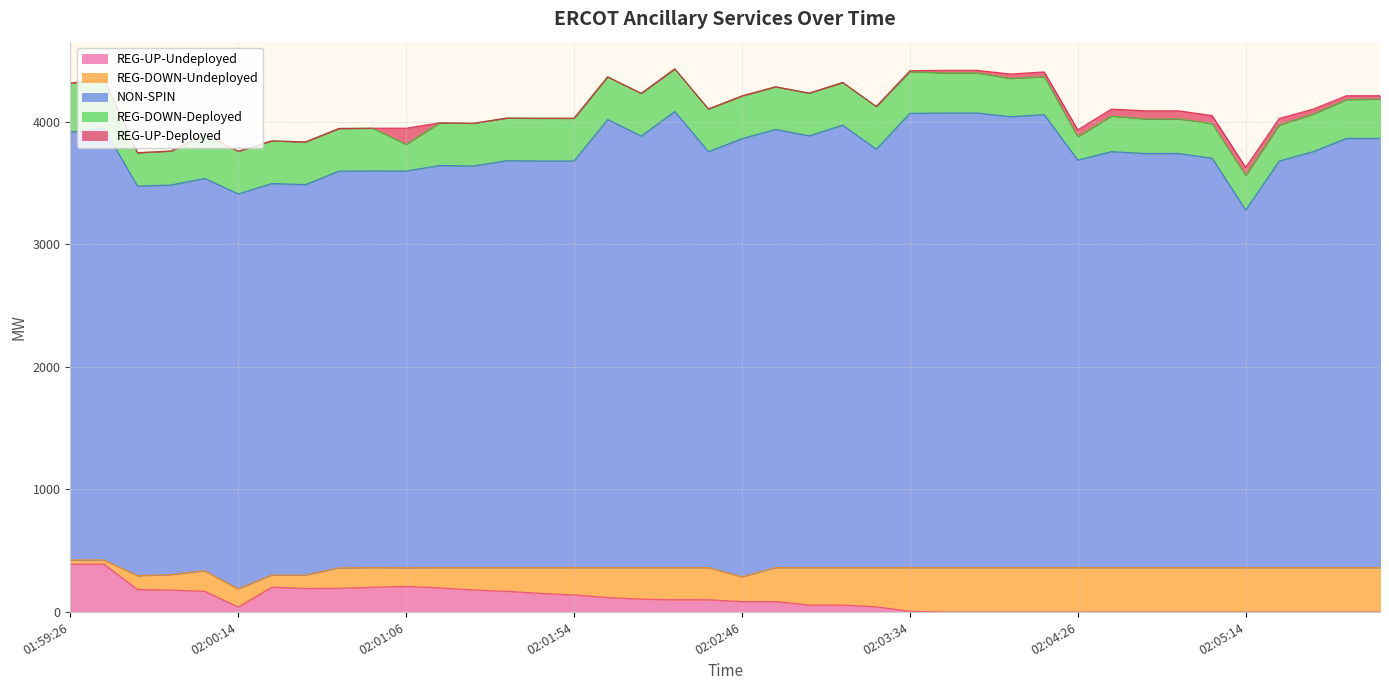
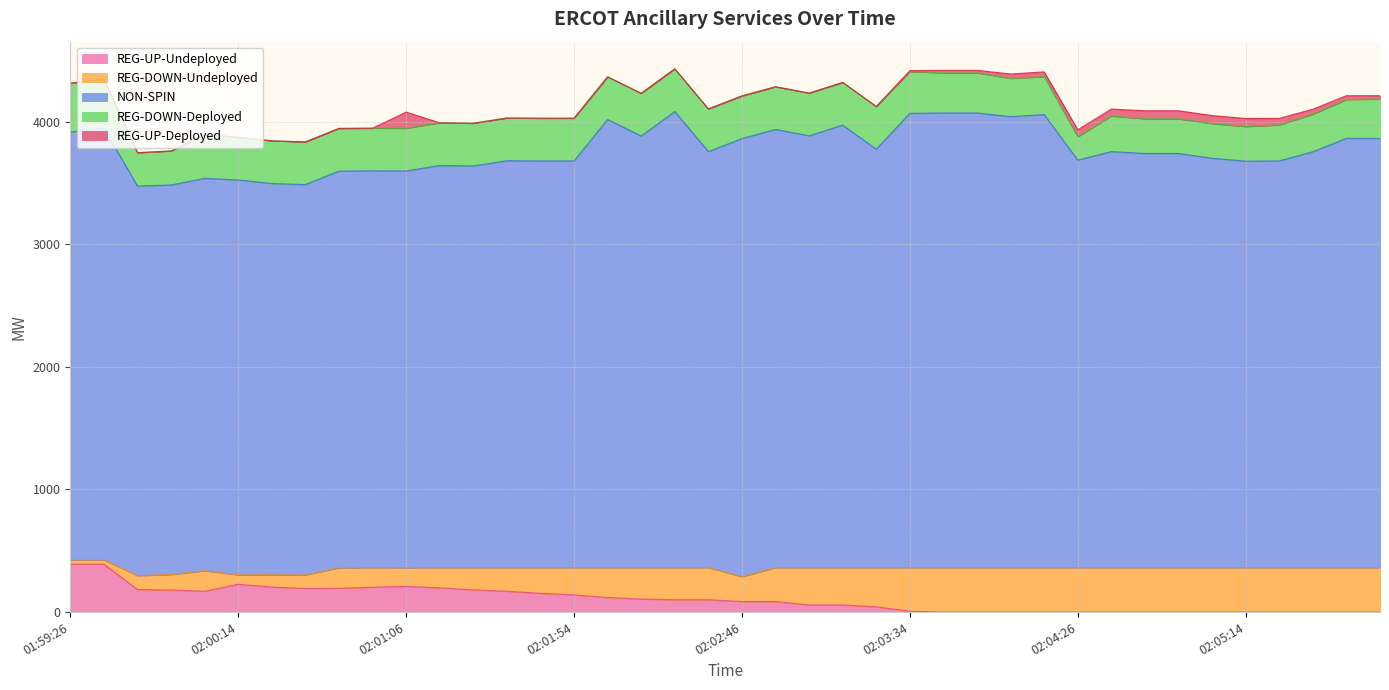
  {
    "REG-UP-Undeployed": {
      "01:59:26": 390,
-     "02:00:14": 40,
+     "02:00:14": 230,
      "02:01:06": 210,
      "02:01:54": 140,
      "02:02:46": 90,
      "02:03:34": 10,
      "02:04:26": 0,
      "02:05:14": 0
    },
    "REG-DOWN-Undeployed": {
      "01:59:26": 40,
-     "02:00:14": 150,
+     "02:00:14": 80,
      "02:01:06": 150,
      "02:01:54": 220,
      "02:02:46": 200,
      "02:03:34": 360,
      "02:04:26": 360,
      "02:05:14": 360
    },
    "NON-SPIN": {
      "01:59:26": 3490,
      "02:00:14": 3220,
      "02:01:06": 3240,
      "02:01:54": 3320,
      "02:02:46": 3570,
      "02:03:34": 3700,
      "02:04:26": 3320,
-     "02:05:14": 2920
+     "02:05:14": 3310
    },
    "REG-DOWN-Deployed": {
-     "02:01:06": 220,
+     "02:01:06": 350,
      "02:04:26": 190,
      "02:05:14": 280
    },
    "REG-UP-Deployed": {
      "02:01:06": 130,
      "02:04:26": 60,
      "02:05:14": 70
    }
  }
